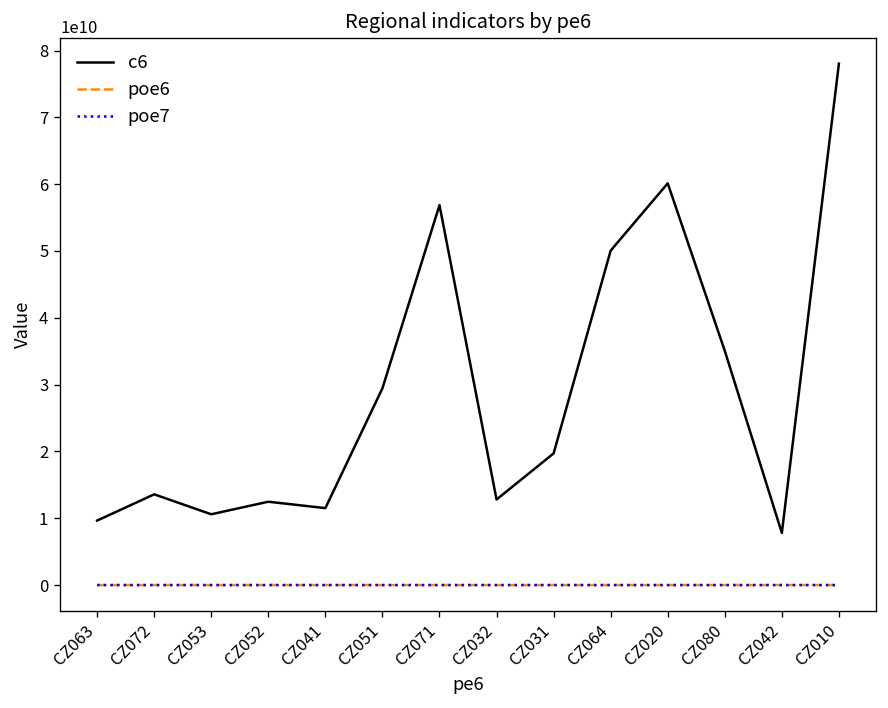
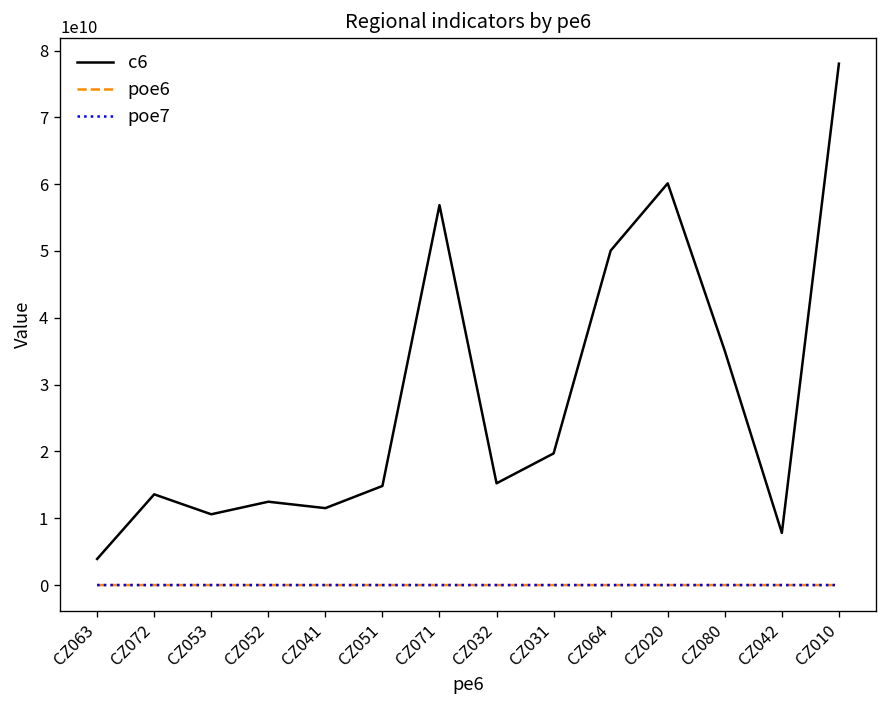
  {
    "c6": {
-     "CZ063": 10000000000,
+     "CZ063": 4000000000,
      "CZ072": 14000000000,
      "CZ053": 11000000000,
      "CZ052": 12000000000,
      "CZ041": 12000000000,
-     "CZ051": 29000000000,
+     "CZ051": 15000000000,
      "CZ071": 57000000000,
-     "CZ032": 13000000000,
+     "CZ032": 15000000000,
      "CZ031": 20000000000,
      "CZ064": 50000000000,
      "CZ020": 60000000000,
      "CZ080": 35000000000,
      "CZ042": 8000000000,
      "CZ010": 78000000000
    },
    "poe7": {
      "CZ063": 0,
      "CZ072": 0,
      "CZ053": 0,
      "CZ052": 0,
      "CZ041": 0,
      "CZ051": 0,
      "CZ071": 0,
      "CZ032": 0,
      "CZ031": 0,
      "CZ064": 0,
      "CZ020": 0,
      "CZ080": 0,
      "CZ042": 0,
      "CZ010": 0
    }
  }
